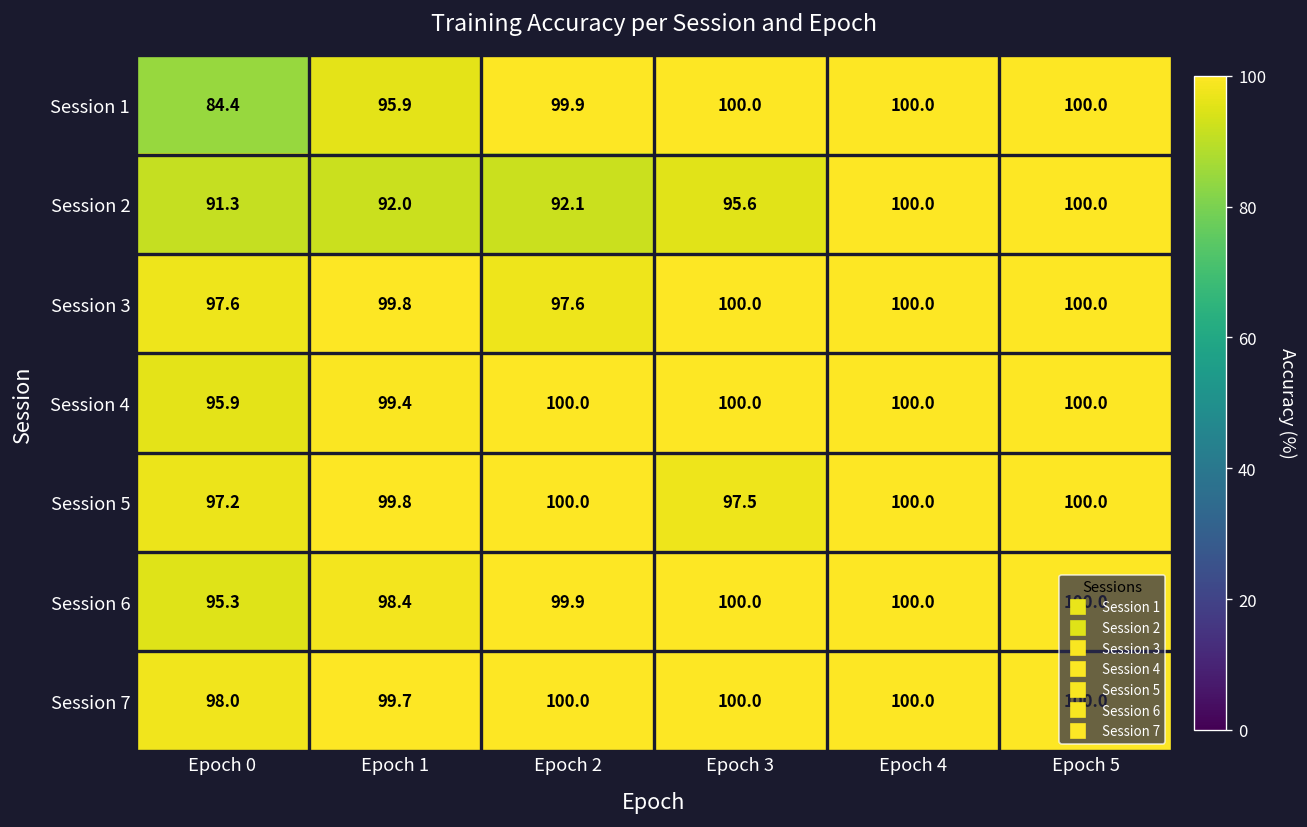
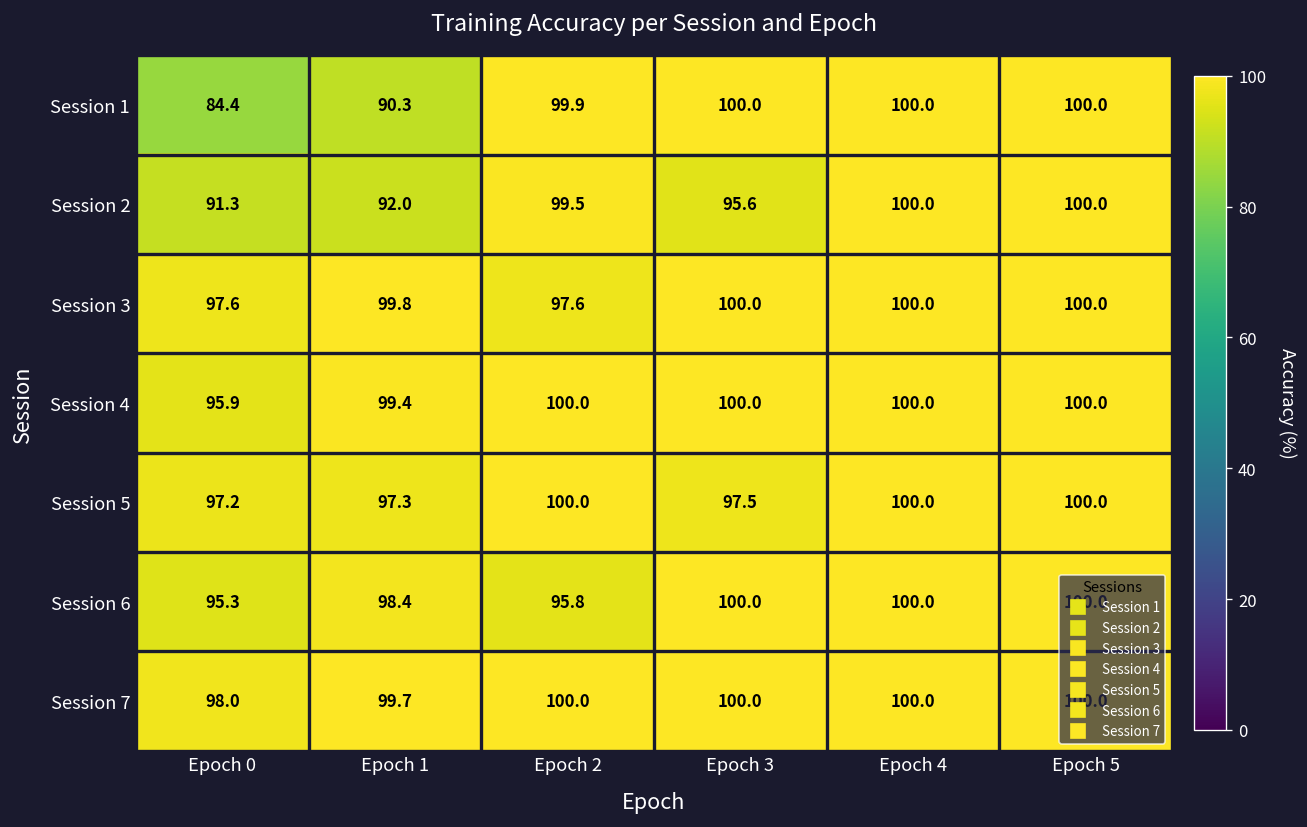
  {
    "Session 1": {
      "Epoch 0": 84.4,
-     "Epoch 1": 95.9,
+     "Epoch 1": 90.3,
      "Epoch 2": 99.9,
      "Epoch 3": 100.0,
      "Epoch 4": 100.0,
      "Epoch 5": 100.0
    },
    "Session 2": {
      "Epoch 0": 91.3,
      "Epoch 1": 92.0,
-     "Epoch 2": 92.1,
+     "Epoch 2": 99.5,
      "Epoch 3": 95.6,
      "Epoch 4": 100.0,
      "Epoch 5": 100.0
    },
    "Session 3": {
      "Epoch 0": 97.6,
      "Epoch 1": 99.8,
      "Epoch 2": 97.6,
      "Epoch 3": 100.0,
      "Epoch 4": 100.0,
      "Epoch 5": 100.0
    },
    "Session 4": {
      "Epoch 0": 95.9,
      "Epoch 1": 99.4,
      "Epoch 2": 100.0,
      "Epoch 3": 100.0,
      "Epoch 4": 100.0,
      "Epoch 5": 100.0
    },
    "Session 5": {
      "Epoch 0": 97.2,
-     "Epoch 1": 99.8,
+     "Epoch 1": 97.3,
      "Epoch 2": 100.0,
      "Epoch 3": 97.5,
      "Epoch 4": 100.0,
      "Epoch 5": 100.0
    },
    "Session 6": {
      "Epoch 0": 95.3,
      "Epoch 1": 98.4,
-     "Epoch 2": 99.9,
+     "Epoch 2": 95.8,
      "Epoch 3": 100.0,
      "Epoch 4": 100.0
    },
    "Session 7": {
      "Epoch 0": 98.0,
      "Epoch 1": 99.7,
      "Epoch 2": 100.0,
      "Epoch 3": 100.0,
      "Epoch 4": 100.0
    }
  }
